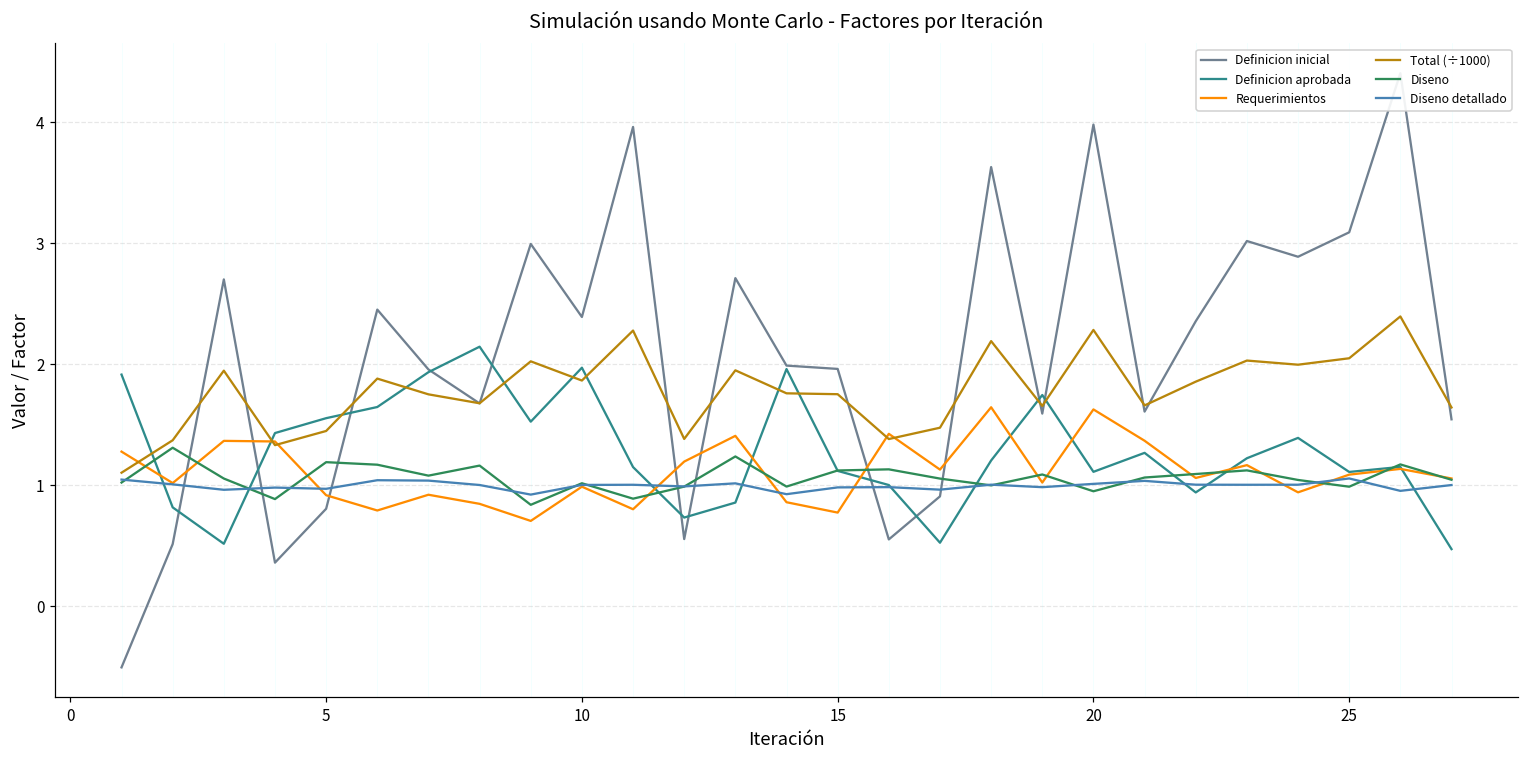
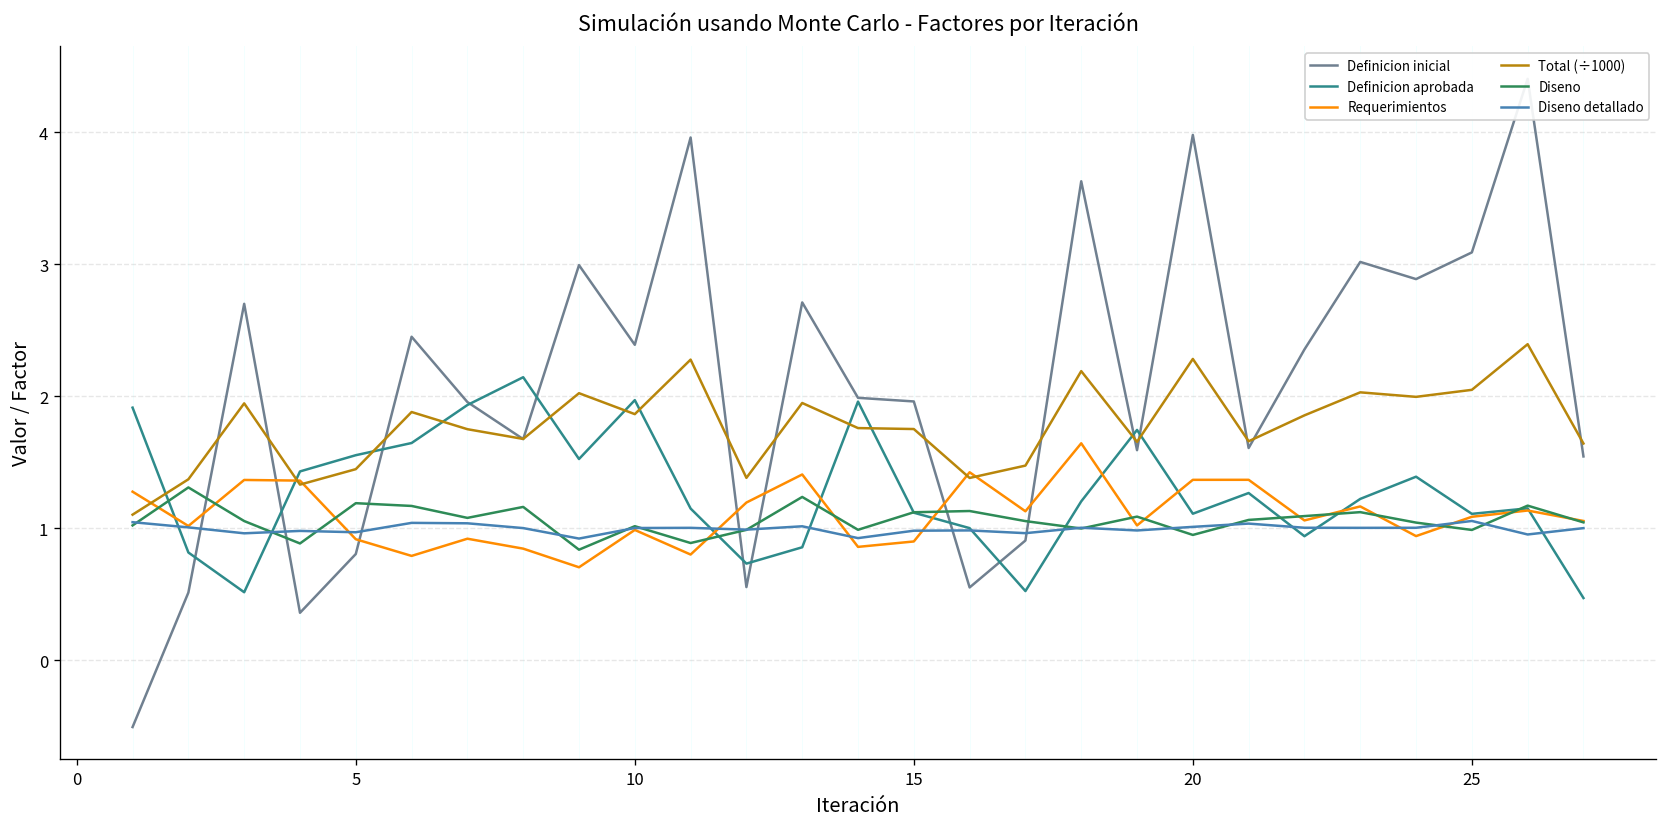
  {
    "Requerimientos": {
      "5": 0.92,
-     "15": 0.77,
-     "20": 1.63
+     "15": 0.90,
+     "20": 1.37
    },
    "Total (÷1000)": {
      "5": 1.45,
      "10": 1.87,
      "15": 1.75,
      "20": 2.28,
      "25": 2.05
    }
  }
